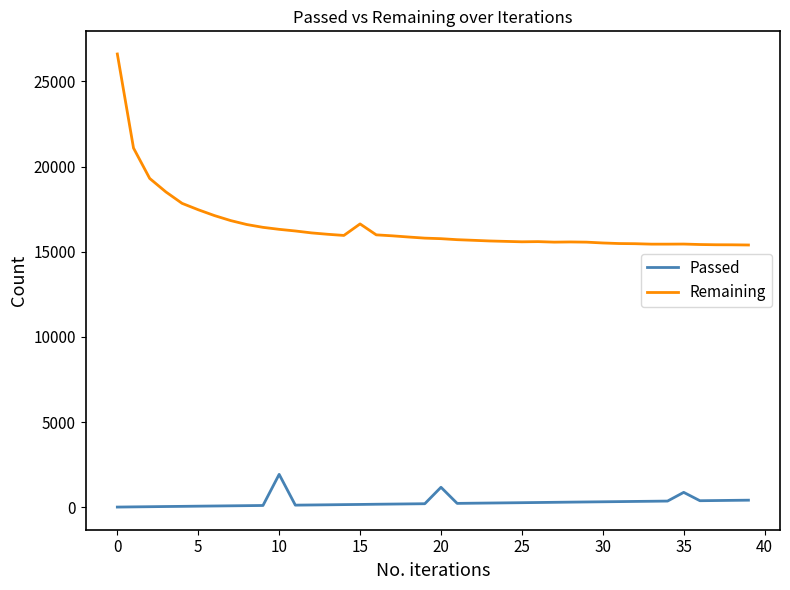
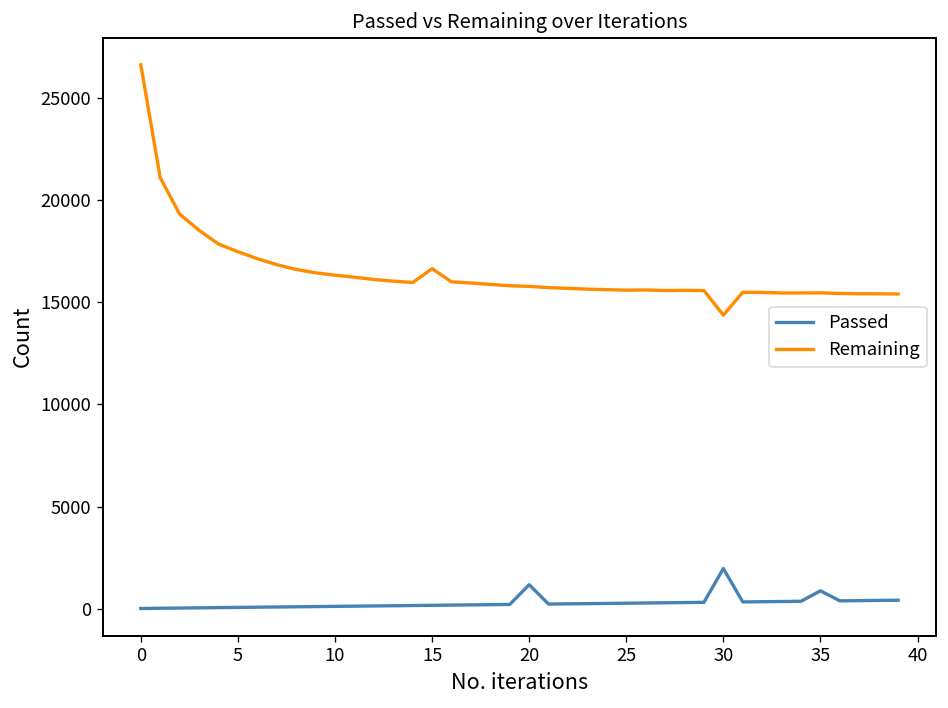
  {
    "Passed": {
      "0": 0,
      "5": 100,
-     "10": 1900,
+     "10": 100,
      "15": 200,
      "20": 1200,
      "25": 300,
-     "30": 300,
+     "30": 2000,
      "35": 900
    },
    "Remaining": {
      "0": 26600,
      "5": 17500,
      "10": 16300,
      "15": 16600,
      "20": 15800,
      "25": 15600,
-     "30": 15500,
+     "30": 14400,
      "35": 15500
    }
  }
